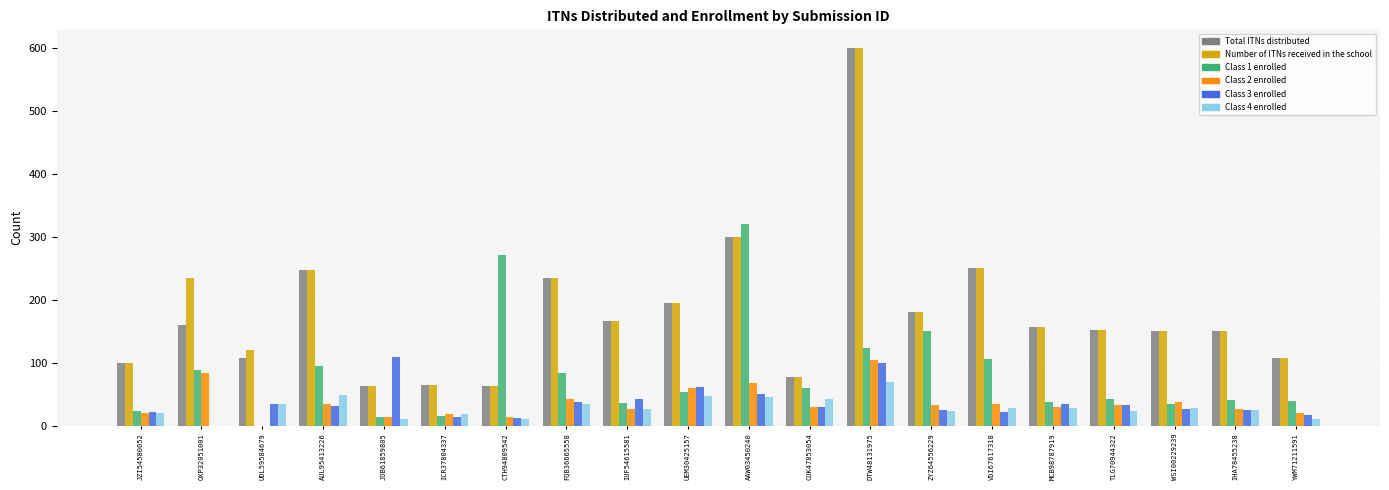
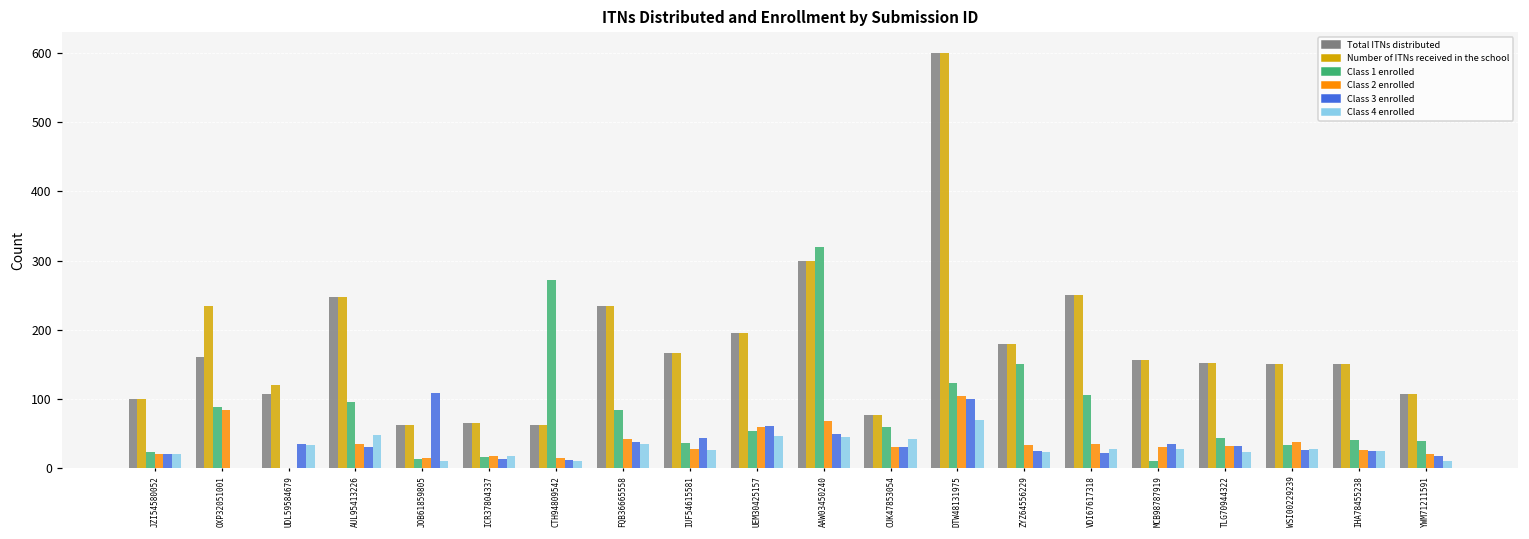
  {
    "Total ITNs distributed": {
      "JZI54580052": 100,
      "OXP32051001": 160,
      "UDL59584679": 110,
      "AUL95413226": 250,
      "JOB61859805": 60,
      "ICR37804337": 70,
      "CTH94809542": 60,
      "FQB36665558": 230,
      "IUF54615581": 170,
      "UEM30425157": 200,
      "AAW03450240": 300,
      "CUK47853054": 80,
      "DTW48131975": 600,
      "ZYZ64556229": 180,
      "VDI67617318": 250,
      "MCB98787919": 160,
      "TLG70944322": 150,
      "WSI00229239": 150,
      "IHA78455238": 150,
      "YWM71211591": 110
    },
    "Class 1 enrolled": {
      "JZI54580052": 20,
      "OXP32051001": 90,
      "UDL59584679": 0,
      "AUL95413226": 100,
      "JOB61859805": 10,
      "ICR37804337": 20,
      "CTH94809542": 270,
      "FQB36665558": 80,
      "IUF54615581": 40,
      "UEM30425157": 50,
      "AAW03450240": 320,
      "CUK47853054": 60,
      "DTW48131975": 120,
      "ZYZ64556229": 150,
      "VDI67617318": 110,
-     "MCB98787919": 40,
+     "MCB98787919": 10,
      "TLG70944322": 40,
      "WSI00229239": 30,
      "IHA78455238": 40,
      "YWM71211591": 40
    },
    "Class 3 enrolled": {
      "JZI54580052": 20,
      "OXP32051001": 0,
      "UDL59584679": 40,
      "AUL95413226": 30,
      "JOB61859805": 110,
      "ICR37804337": 10,
      "CTH94809542": 10,
      "FQB36665558": 40,
      "IUF54615581": 40,
      "UEM30425157": 60,
      "AAW03450240": 50,
      "CUK47853054": 30,
      "DTW48131975": 100,
      "ZYZ64556229": 30,
      "VDI67617318": 20,
      "MCB98787919": 40,
      "TLG70944322": 30,
      "WSI00229239": 30,
      "IHA78455238": 30,
      "YWM71211591": 20
    },
    "Class 4 enrolled": {
      "JZI54580052": 20,
      "OXP32051001": 0,
      "UDL59584679": 30,
      "AUL95413226": 50,
      "JOB61859805": 10,
      "ICR37804337": 20,
      "CTH94809542": 10,
      "FQB36665558": 40,
      "IUF54615581": 30,
      "UEM30425157": 50,
      "AAW03450240": 50,
      "CUK47853054": 40,
      "DTW48131975": 70,
      "ZYZ64556229": 20,
      "VDI67617318": 30,
      "MCB98787919": 30,
      "TLG70944322": 20,
      "WSI00229239": 30,
      "IHA78455238": 30,
      "YWM71211591": 10
    }
  }
